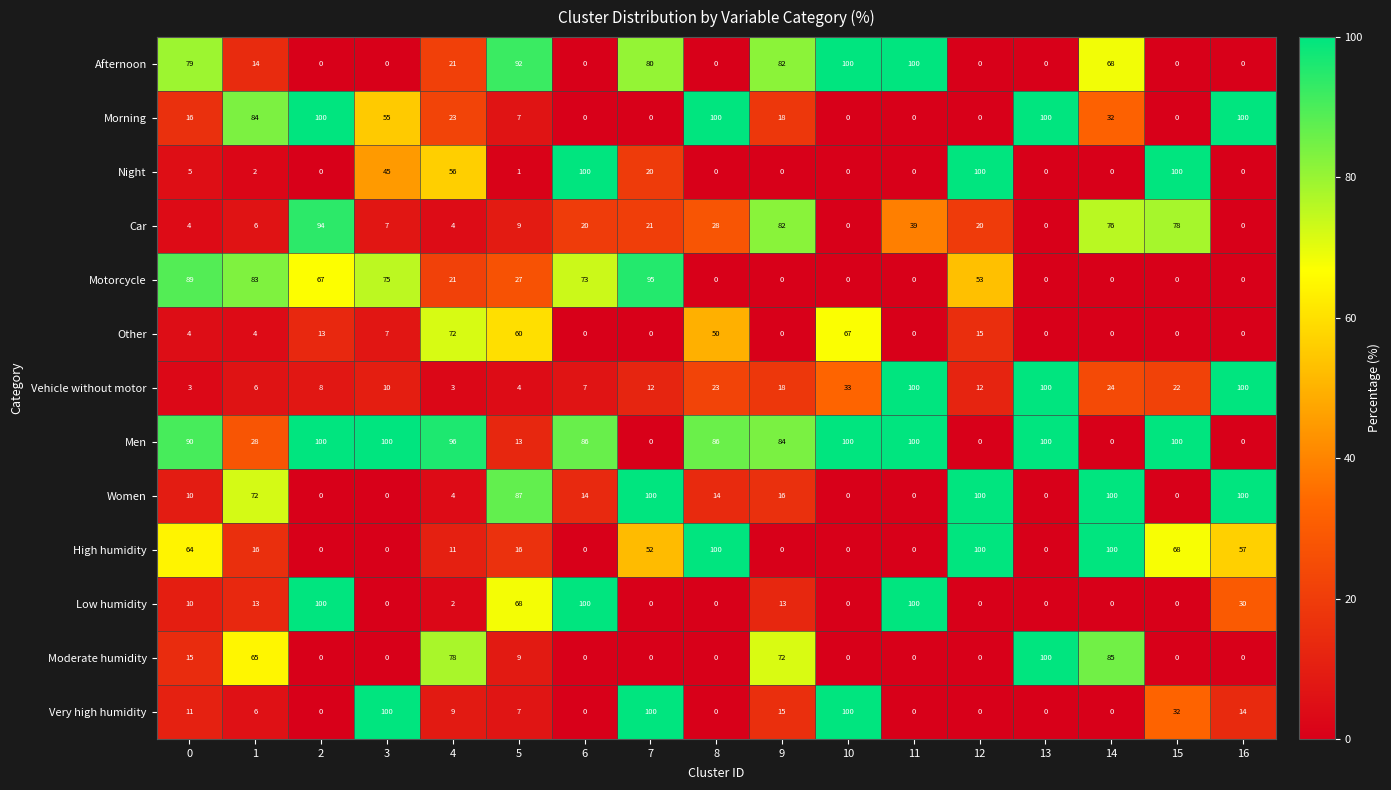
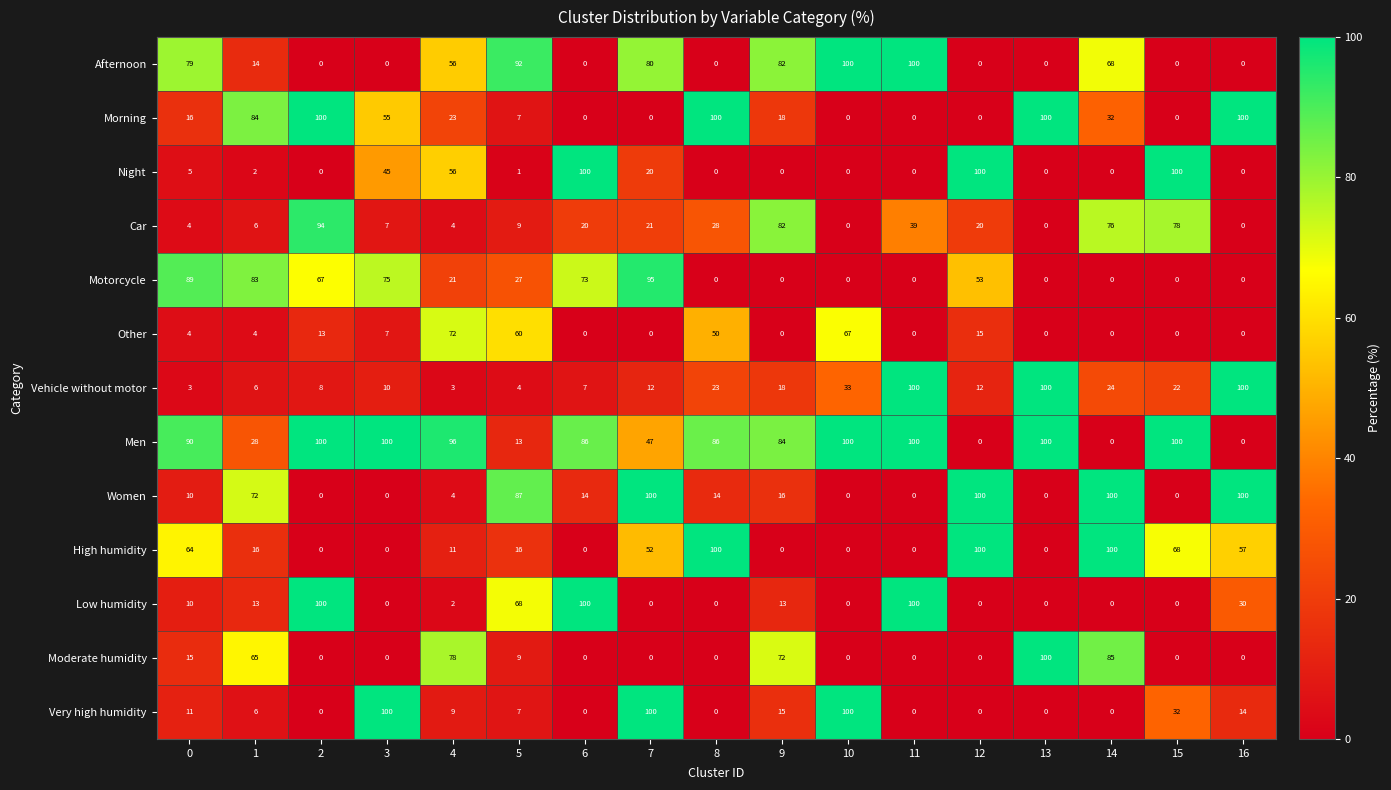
  {
    "Afternoon": {
      "0": 79,
      "1": 14,
      "2": 0,
      "3": 0,
-     "4": 21,
+     "4": 56,
      "5": 92,
      "6": 0,
      "7": 80,
      "8": 0,
      "9": 82,
      "10": 100,
      "11": 100,
      "12": 0,
      "13": 0,
      "14": 68,
      "15": 0,
      "16": 0
    },
    "Men": {
      "0": 90,
      "1": 28,
      "2": 100,
      "3": 100,
      "4": 96,
      "5": 13,
      "6": 86,
-     "7": 0,
+     "7": 47,
      "8": 86,
      "9": 84,
      "10": 100,
      "11": 100,
      "12": 0,
      "13": 100,
      "14": 0,
      "15": 100,
      "16": 0
    }
  }
